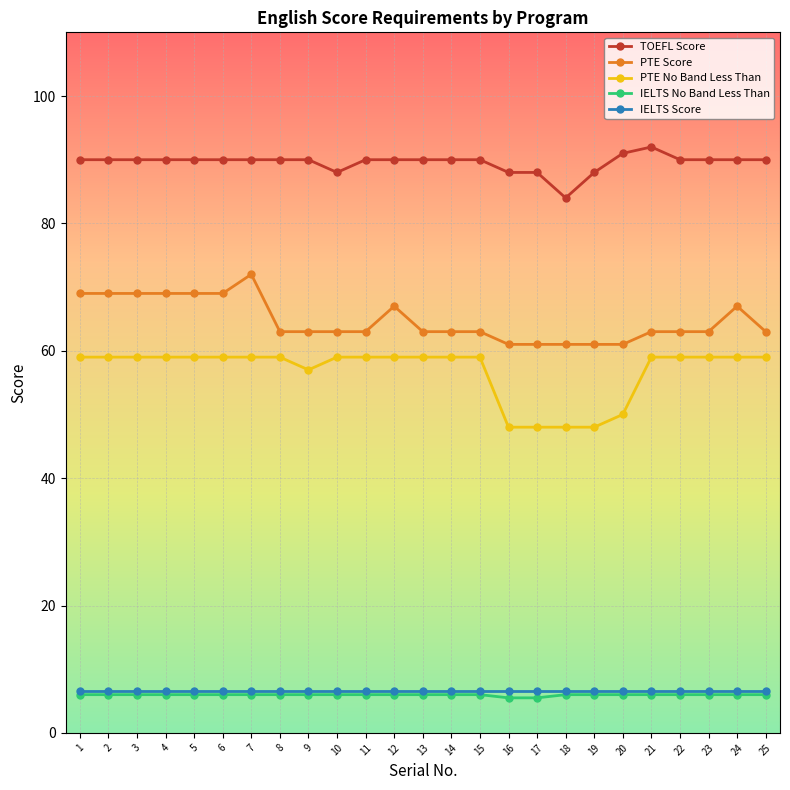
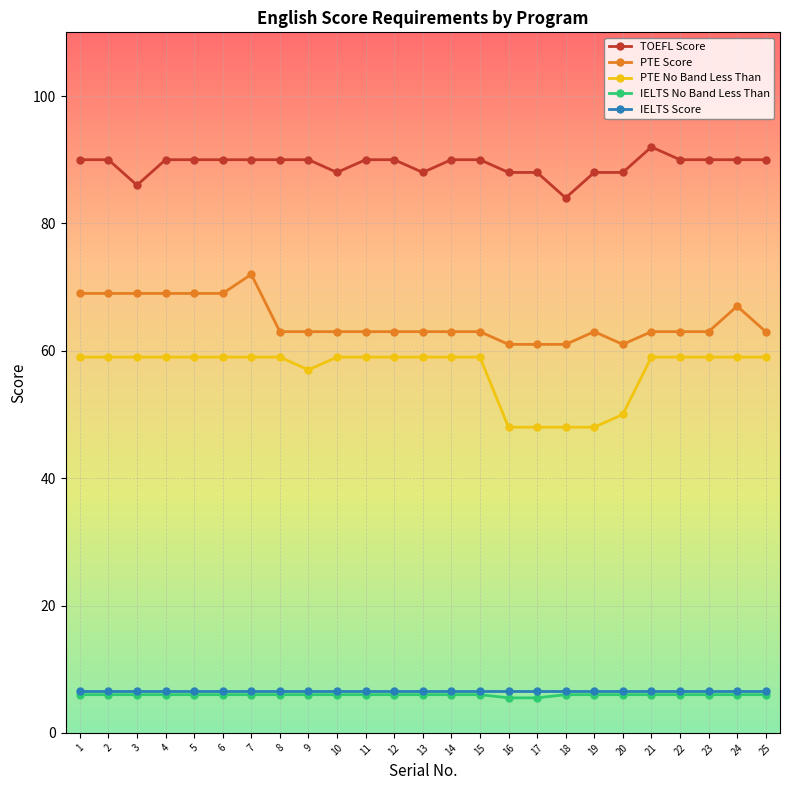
  {
    "TOEFL Score": {
      "1": 90,
      "2": 90,
-     "3": 90,
+     "3": 86,
      "4": 90,
      "5": 90,
      "6": 90,
      "7": 90,
      "8": 90,
      "9": 90,
      "10": 88,
      "11": 90,
      "12": 90,
-     "13": 90,
+     "13": 88,
      "14": 90,
      "15": 90,
      "16": 88,
      "17": 88,
      "18": 84,
      "19": 88,
-     "20": 91,
+     "20": 88,
      "21": 92,
      "22": 90,
      "23": 90,
      "24": 90,
      "25": 90
    },
    "PTE Score": {
      "1": 69,
      "2": 69,
      "3": 69,
      "4": 69,
      "5": 69,
      "6": 69,
      "7": 72,
      "8": 63,
      "9": 63,
      "10": 63,
      "11": 63,
-     "12": 67,
+     "12": 63,
      "13": 63,
      "14": 63,
      "15": 63,
      "16": 61,
      "17": 61,
      "18": 61,
-     "19": 61,
+     "19": 63,
      "20": 61,
      "21": 63,
      "22": 63,
      "23": 63,
      "24": 67,
      "25": 63
    },
    "PTE No Band Less Than": {
      "1": 59,
      "2": 59,
      "3": 59,
      "4": 59,
      "5": 59,
      "6": 59,
      "7": 59,
      "8": 59,
      "9": 57,
      "10": 59,
      "11": 59,
      "12": 59,
      "13": 59,
      "14": 59,
      "15": 59,
      "16": 48,
      "17": 48,
      "18": 48,
      "19": 48,
      "20": 50,
      "21": 59,
      "22": 59,
      "23": 59,
      "24": 59,
      "25": 59
    },
    "IELTS No Band Less Than": {
      "1": 6,
      "2": 6,
      "3": 6,
      "4": 6,
      "5": 6,
      "6": 6,
      "7": 6,
      "8": 6,
      "9": 6,
      "10": 6,
      "11": 6,
      "12": 6,
      "13": 6,
      "14": 6,
      "15": 6,
      "16": 6,
      "17": 6,
      "18": 6,
      "19": 6,
      "20": 6,
      "21": 6,
      "22": 6,
      "23": 6,
      "24": 6,
      "25": 6
    },
    "IELTS Score": {
      "1": 7,
      "2": 7,
      "3": 7,
      "4": 7,
      "5": 7,
      "6": 7,
      "7": 7,
      "8": 7,
      "9": 7,
      "10": 7,
      "11": 7,
      "12": 7,
      "13": 7,
      "14": 7,
      "15": 7,
      "16": 7,
      "17": 7,
      "18": 7,
      "19": 7,
      "20": 7,
      "21": 7,
      "22": 7,
      "23": 7,
      "24": 7,
      "25": 7
    }
  }
